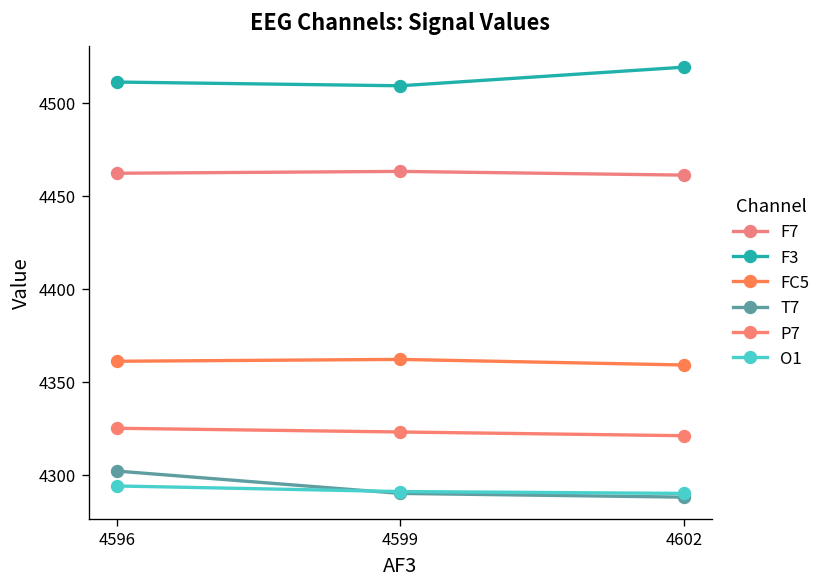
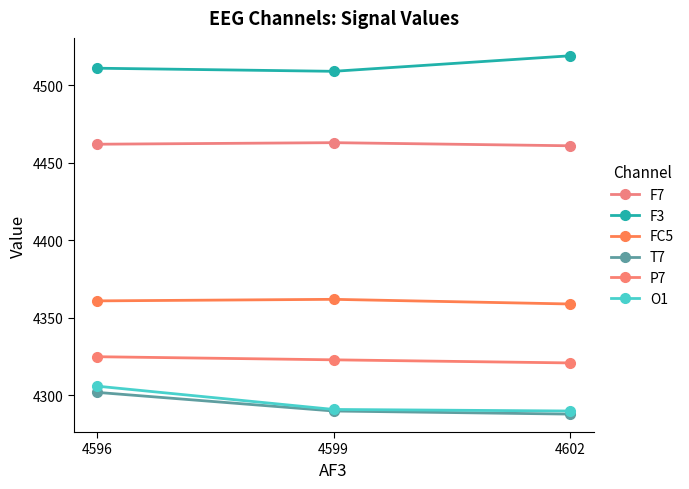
  {
    "F3": {
      "4596": 4511,
      "4599": 4509,
      "4602": 4519
    },
    "T7": {
      "4596": 4302,
      "4602": 4288
    },
    "O1": {
-     "4596": 4294,
+     "4596": 4306,
      "4602": 4290
    }
  }
